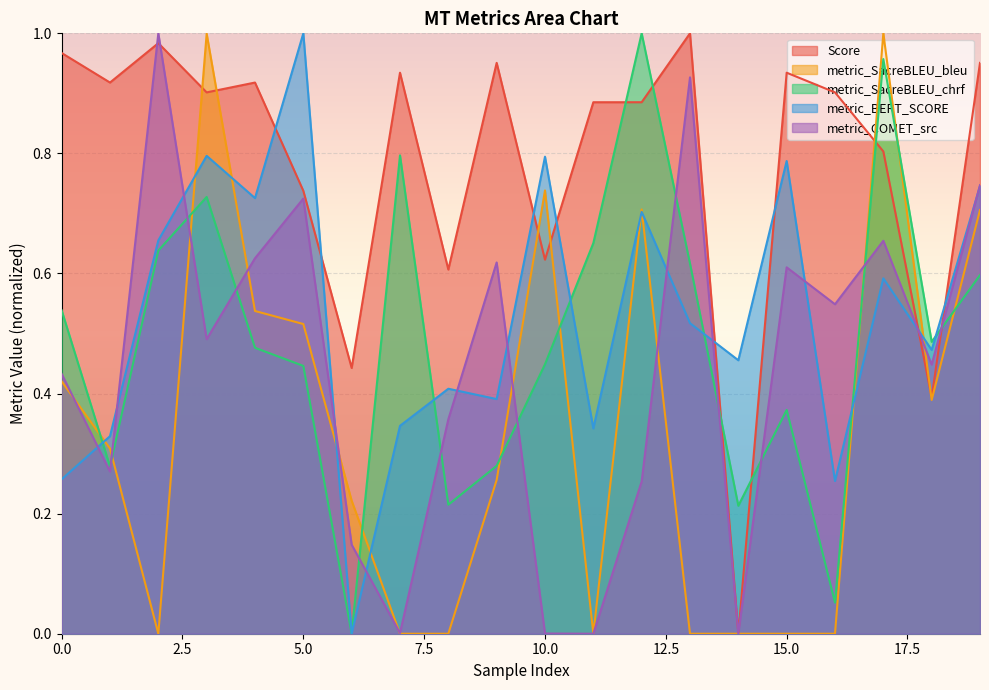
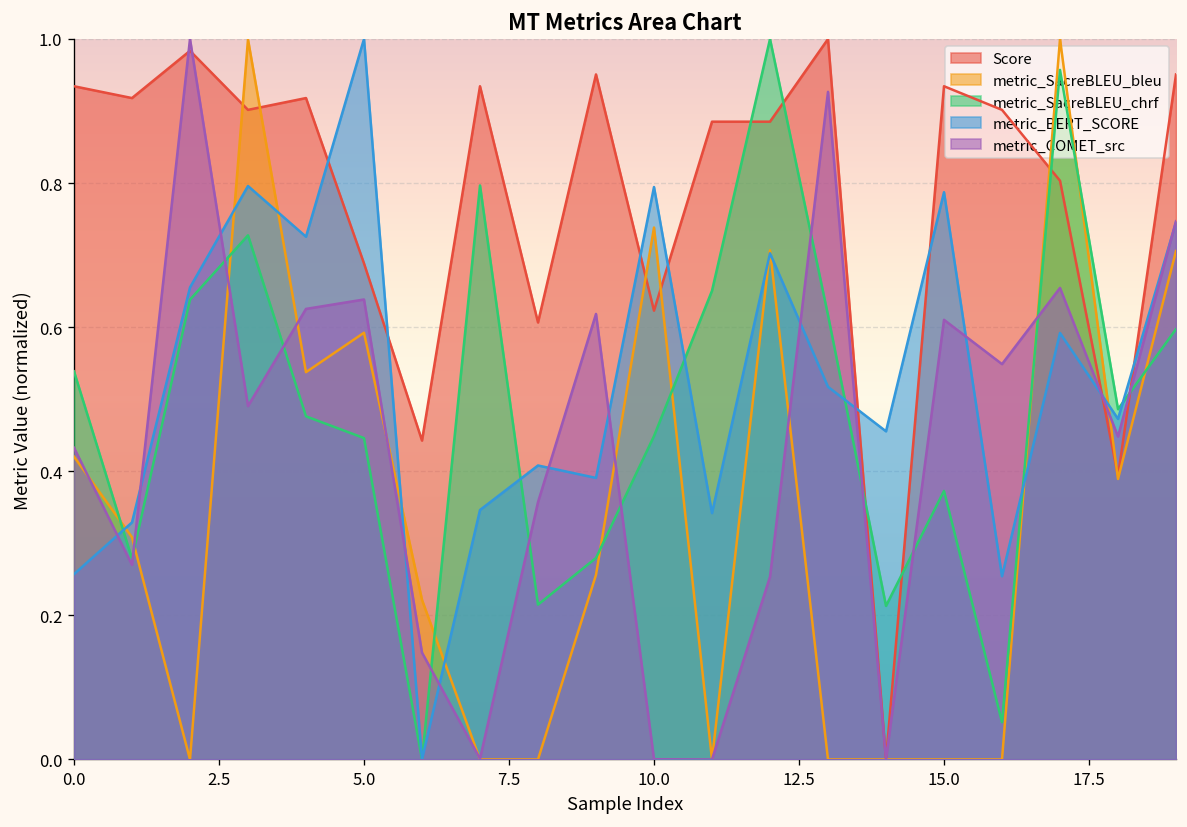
  {
    "Score": {
-     "0.0": 0.97,
-     "5.0": 0.74,
+     "0.0": 0.93,
+     "5.0": 0.69,
      "10.0": 0.62,
      "15.0": 0.93
    },
    "metric_SacreBLEU_bleu": {
      "0.0": 0.42,
-     "5.0": 0.52,
+     "5.0": 0.59,
      "10.0": 0.74,
      "15.0": 0.00
    },
    "metric_SacreBLEU_chrf": {
      "0.0": 0.54,
      "5.0": 0.45,
      "10.0": 0.45,
      "15.0": 0.37
    },
    "metric_BERT_SCORE": {
      "0.0": 0.26,
      "5.0": 1.00,
      "10.0": 0.79,
      "15.0": 0.79
    },
    "metric_COMET_src": {
      "0.0": 0.43,
-     "5.0": 0.72,
+     "5.0": 0.64,
      "10.0": 0.00,
      "15.0": 0.61
    }
  }
